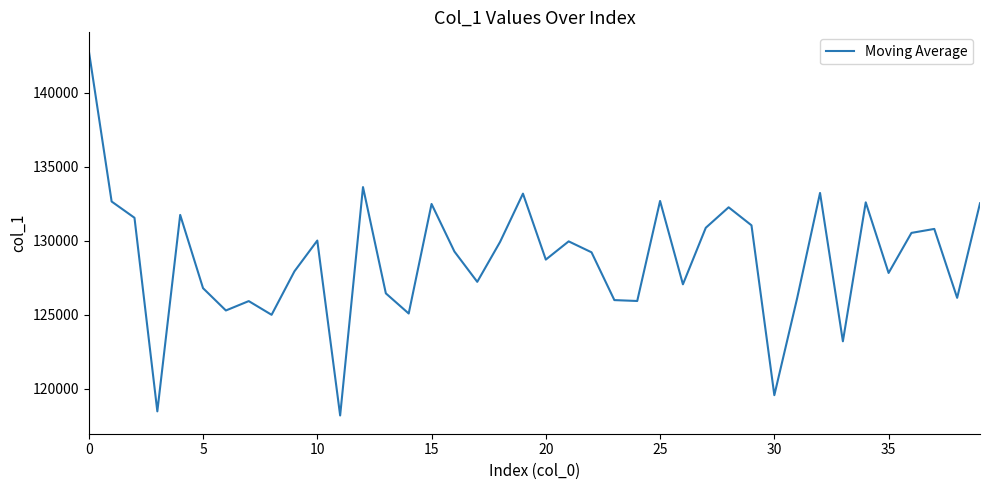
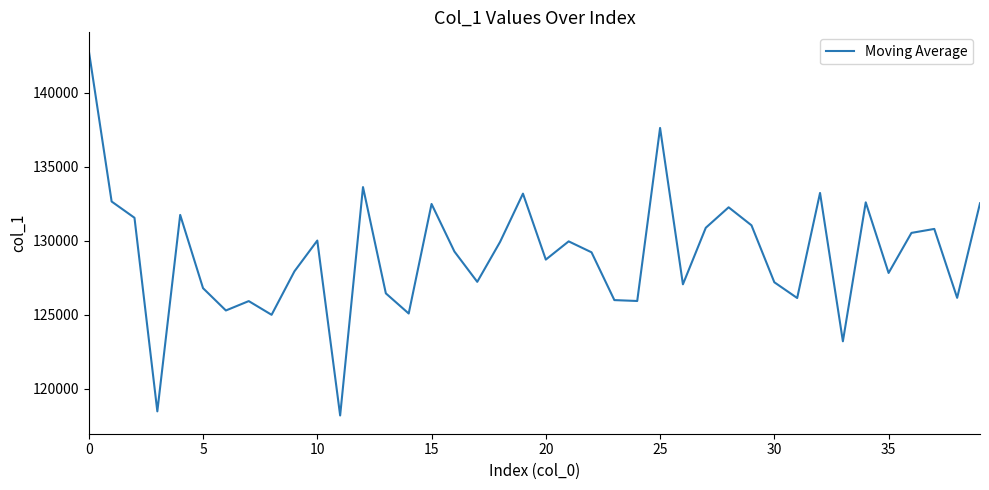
  {
    "0": 142800,
    "5": 126800,
    "10": 130000,
    "15": 132500,
    "20": 128700,
-   "25": 132700,
-   "30": 119600,
+   "25": 137600,
+   "30": 127200,
    "35": 127800
  }
